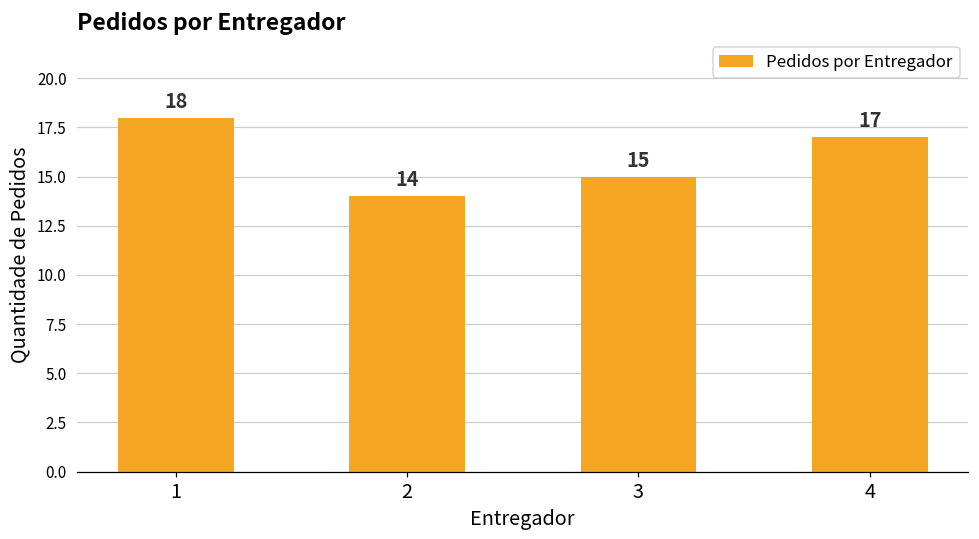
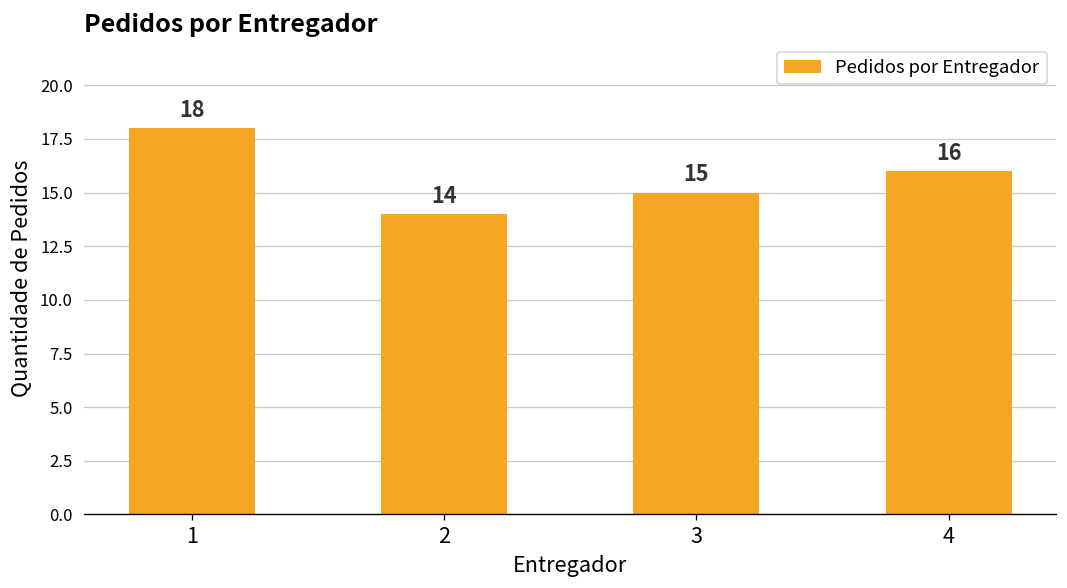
  {
    "1": 18,
    "2": 14,
    "3": 15,
-   "4": 17
+   "4": 16
  }
